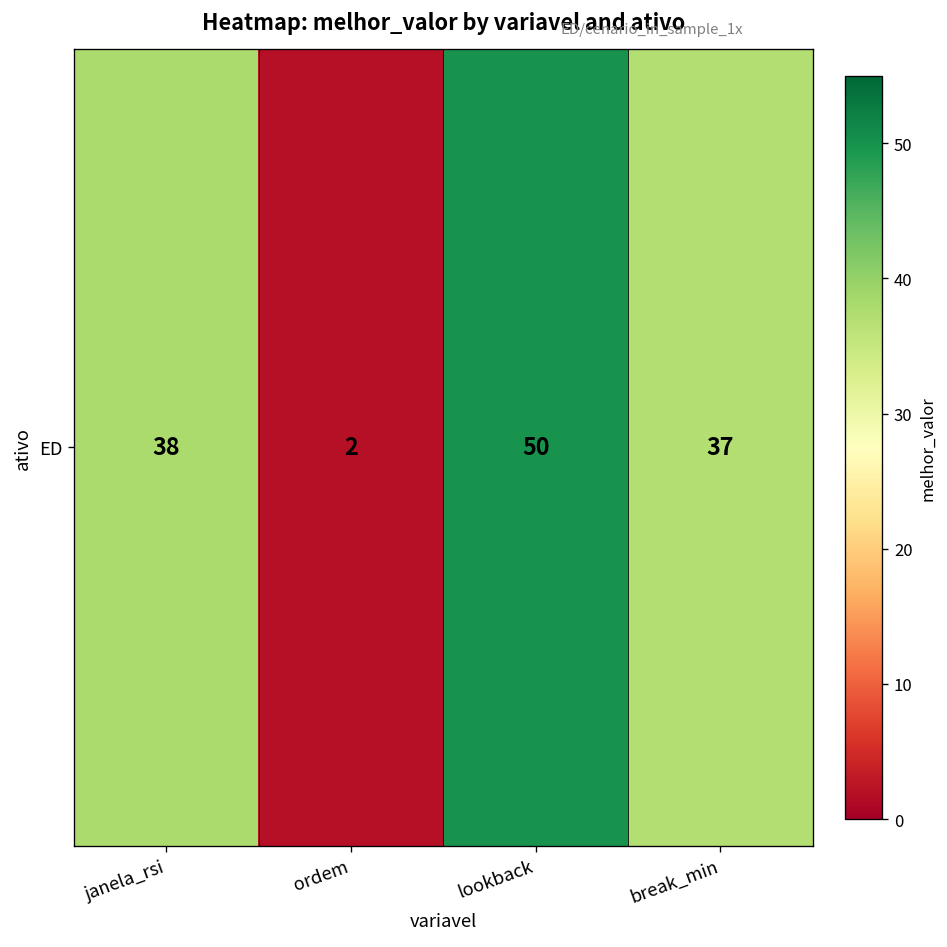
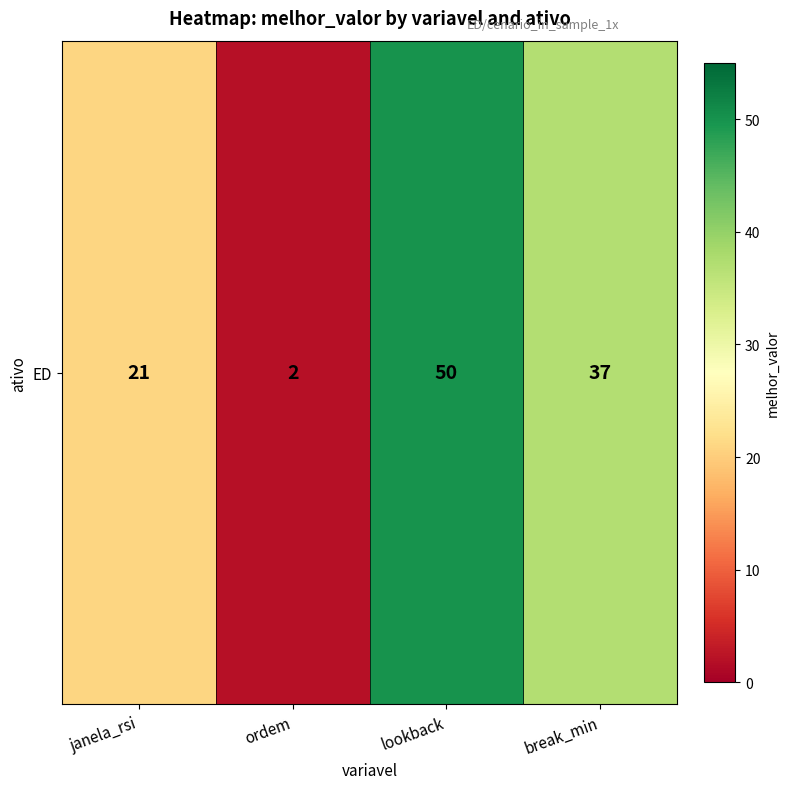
  {
    "ED": {
-     "janela_rsi": 38,
+     "janela_rsi": 21,
      "ordem": 2,
      "lookback": 50,
      "break_min": 37
    }
  }
